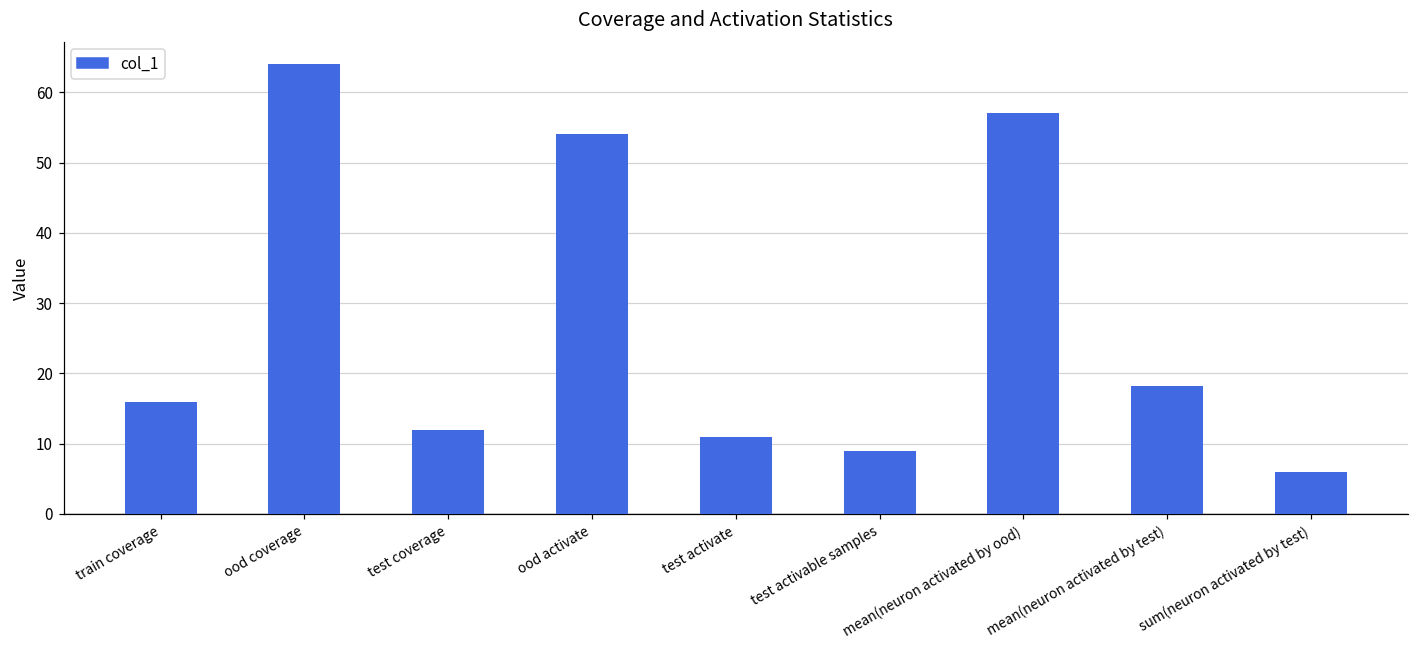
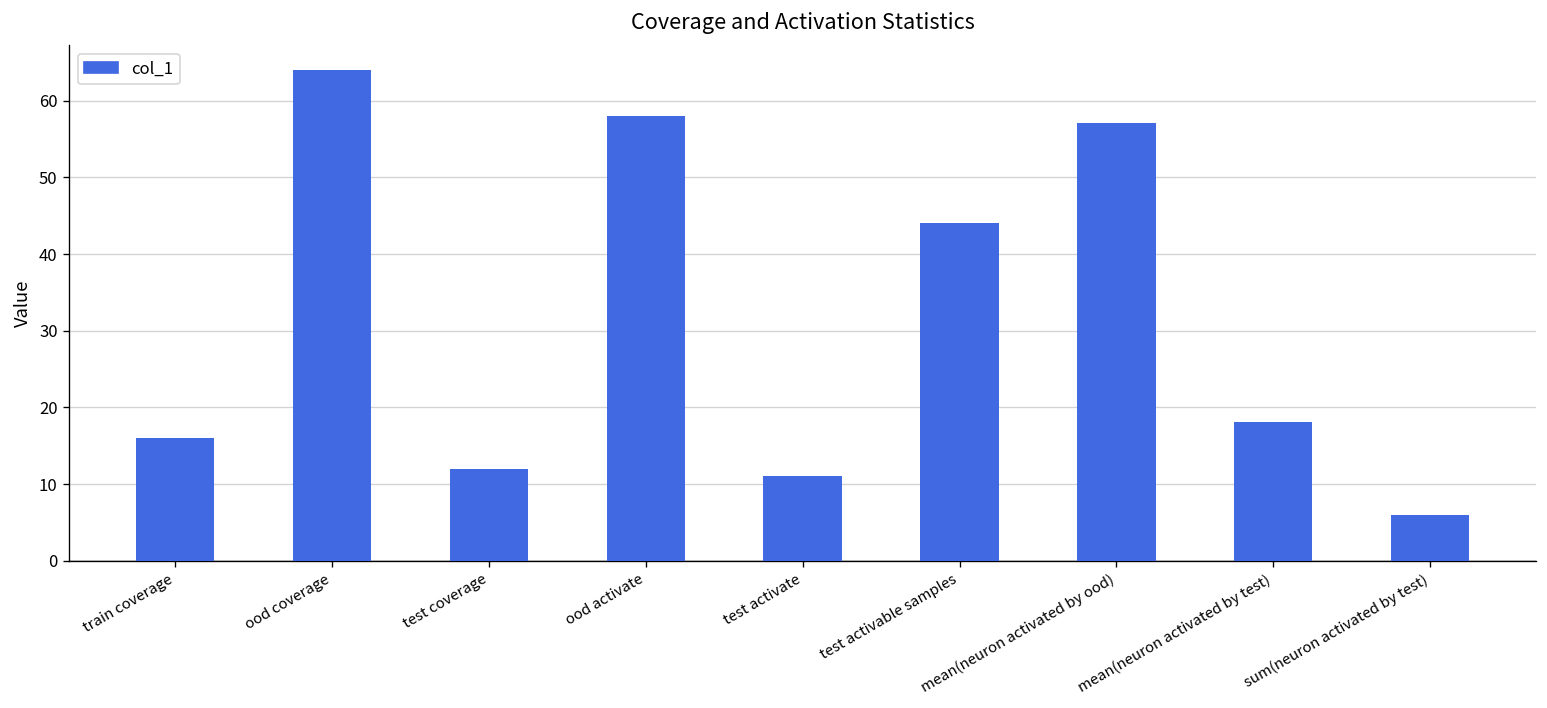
  {
    "train coverage": 16,
    "ood coverage": 64,
    "test coverage": 12,
-   "ood activate": 54,
+   "ood activate": 58,
    "test activate": 11,
-   "test activable samples": 9,
+   "test activable samples": 44,
    "mean(neuron activated by ood)": 57,
    "mean(neuron activated by test)": 18,
    "sum(neuron activated by test)": 6
  }
